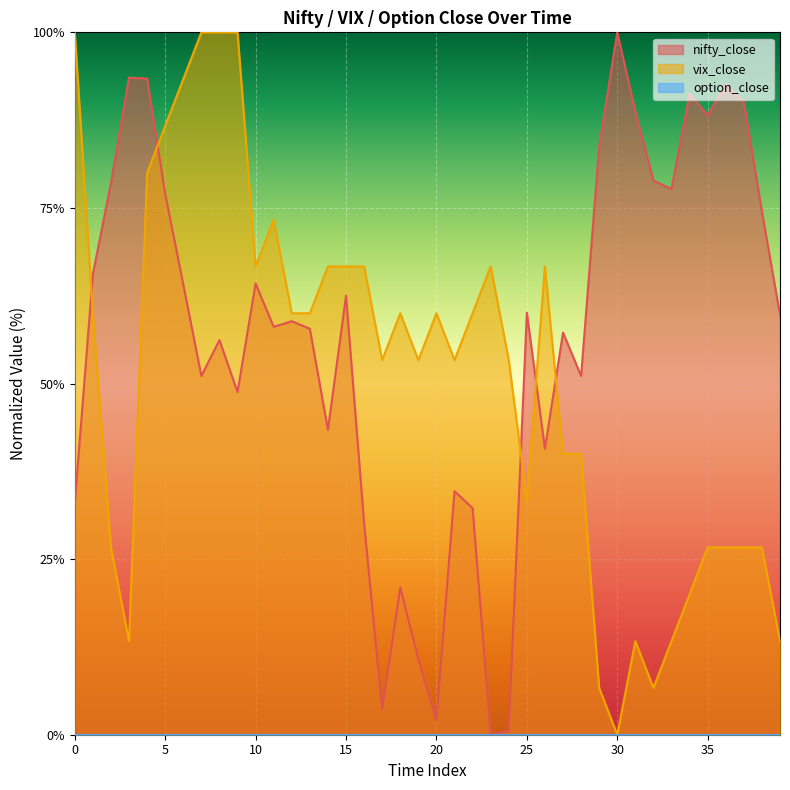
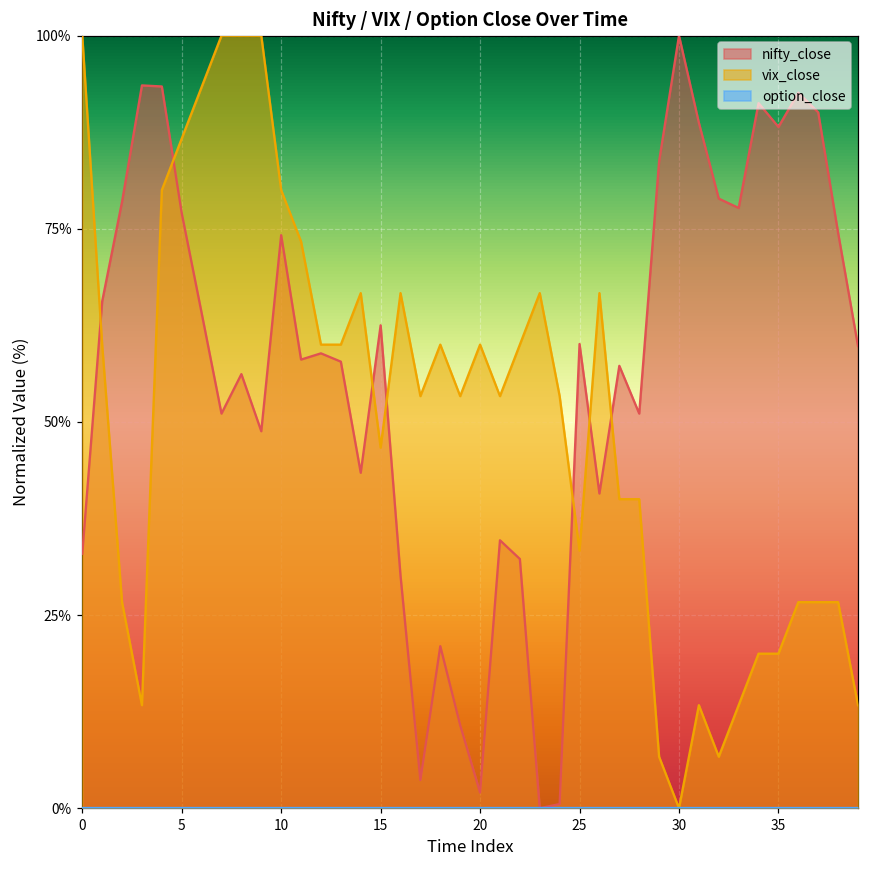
  {
    "nifty_close": {
      "0": "33%",
      "5": "77%",
-     "10": "64%",
+     "10": "74%",
      "15": "63%",
      "20": "2%",
      "25": "60%",
      "30": "100%",
      "35": "88%"
    },
    "vix_close": {
      "0": "100%",
      "5": "87%",
-     "10": "67%",
-     "15": "67%",
+     "10": "80%",
+     "15": "47%",
      "20": "60%",
      "25": "33%",
-     "35": "27%"
+     "35": "20%"
    },
    "option_close": {
      "0": "0%",
      "5": "0%",
      "10": "0%",
      "15": "0%",
      "20": "0%",
      "25": "0%",
      "35": "0%"
    }
  }
